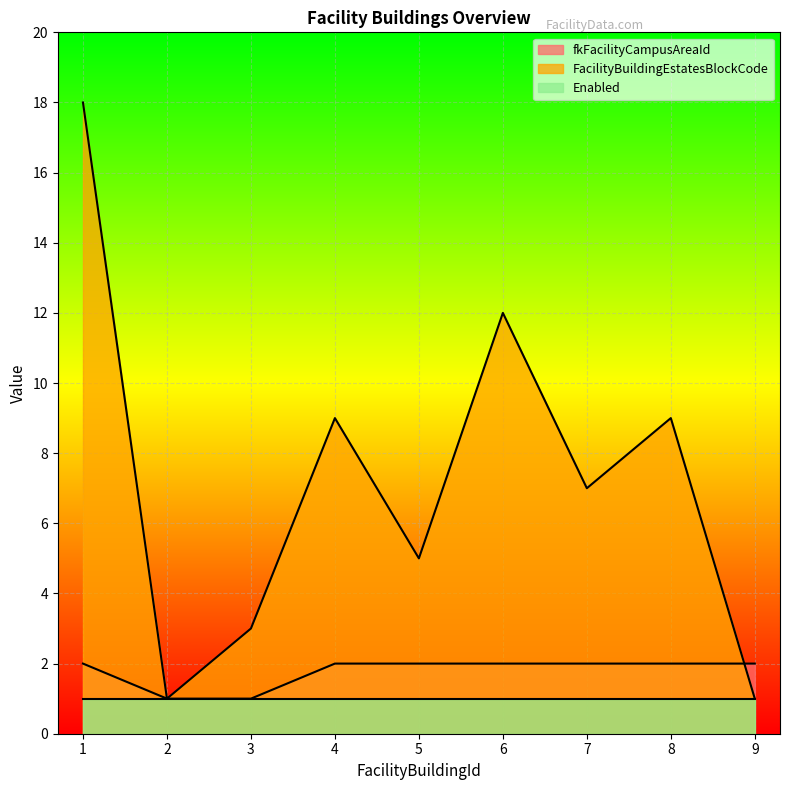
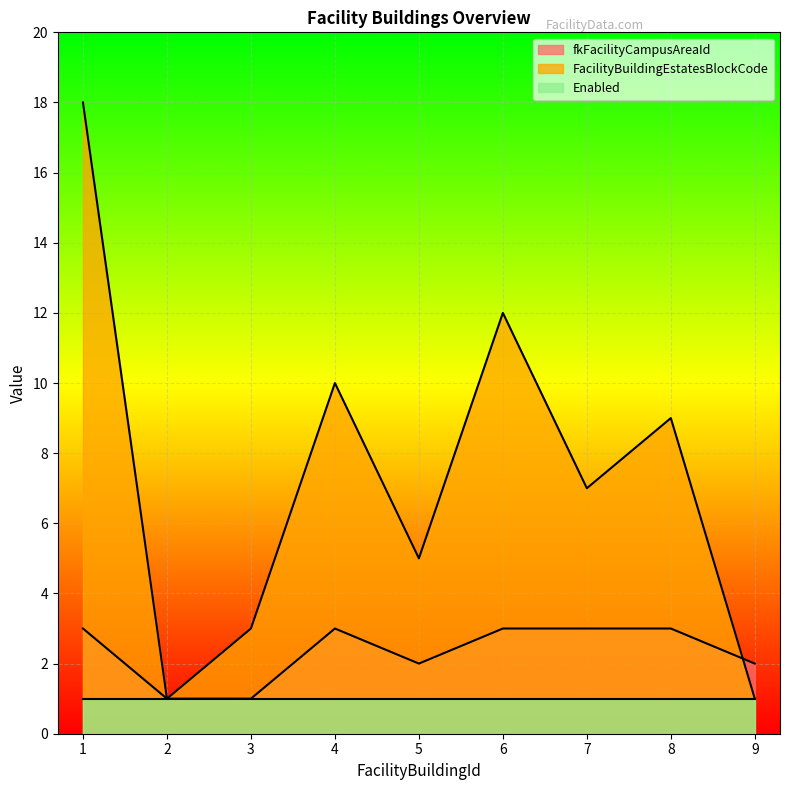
  {
    "fkFacilityCampusAreaId": {
-     "1": 2,
-     "4": 2,
+     "1": 3,
+     "4": 3,
      "5": 2,
-     "6": 2,
-     "7": 2,
-     "8": 2,
+     "6": 3,
+     "7": 3,
+     "8": 3,
      "9": 2
    },
    "FacilityBuildingEstatesBlockCode": {
      "1": 18,
      "3": 3,
-     "4": 9,
+     "4": 10,
      "5": 5,
      "6": 12,
      "7": 7,
      "8": 9
    },
    "Enabled": {
      "1": 1,
      "4": 1,
      "5": 1,
      "6": 1,
      "7": 1,
      "8": 1
    }
  }
